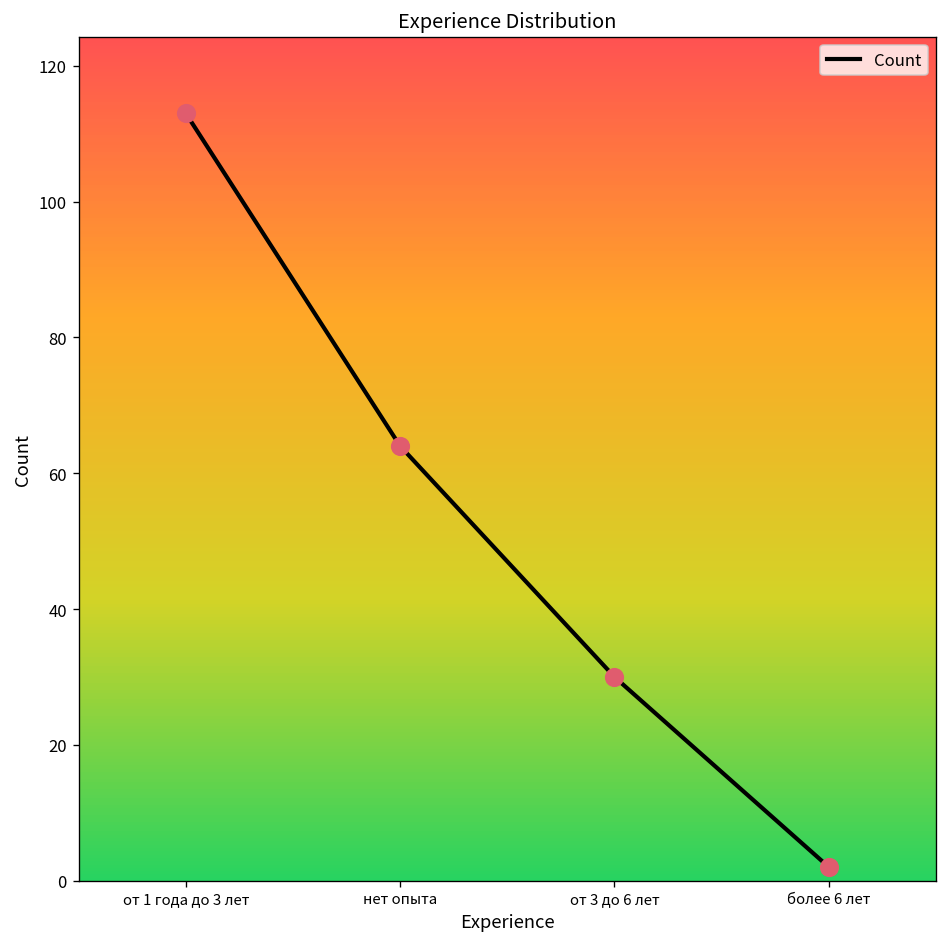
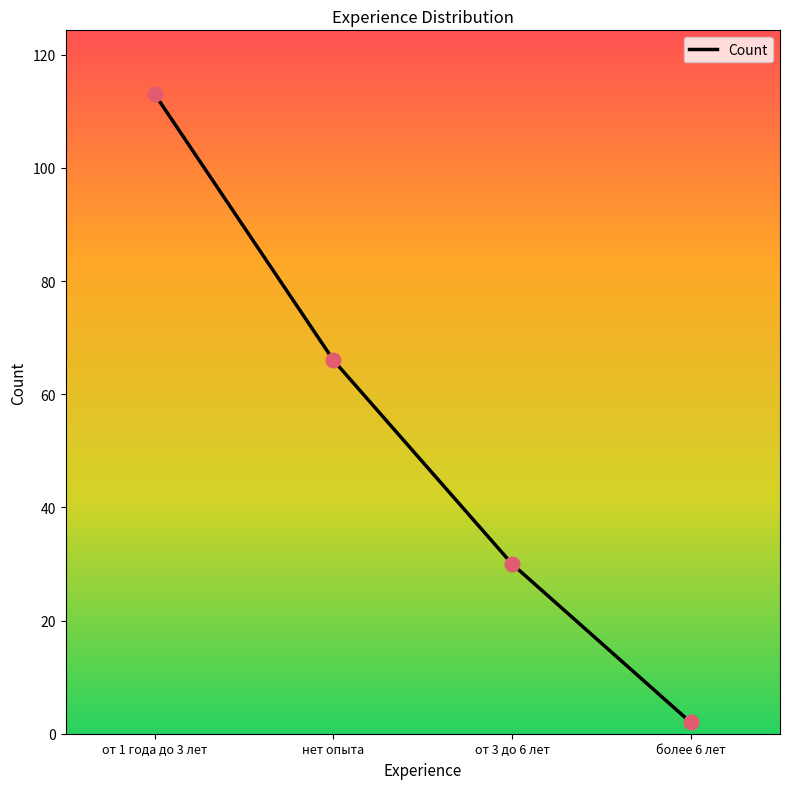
  {
    "от 1 года до 3 лет": 113,
-   "нет опыта": 64,
+   "нет опыта": 66,
    "от 3 до 6 лет": 30,
    "более 6 лет": 2
  }
